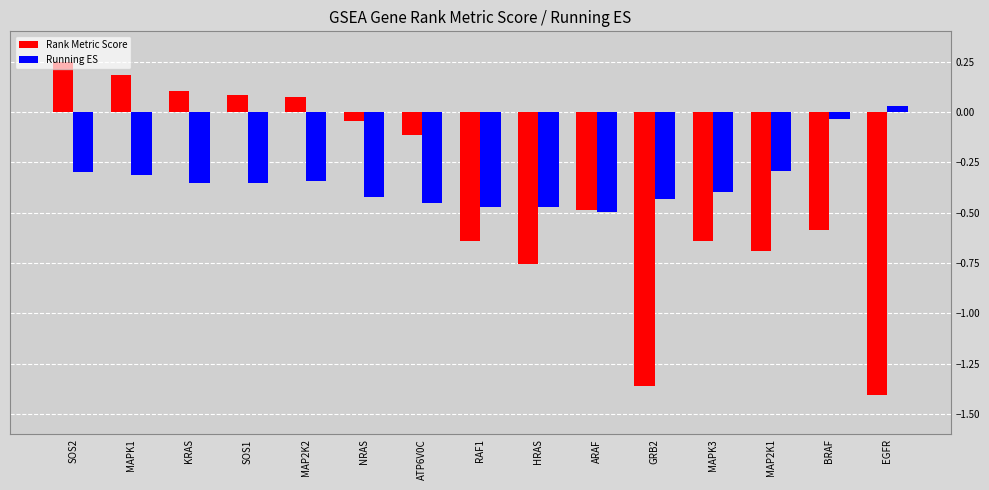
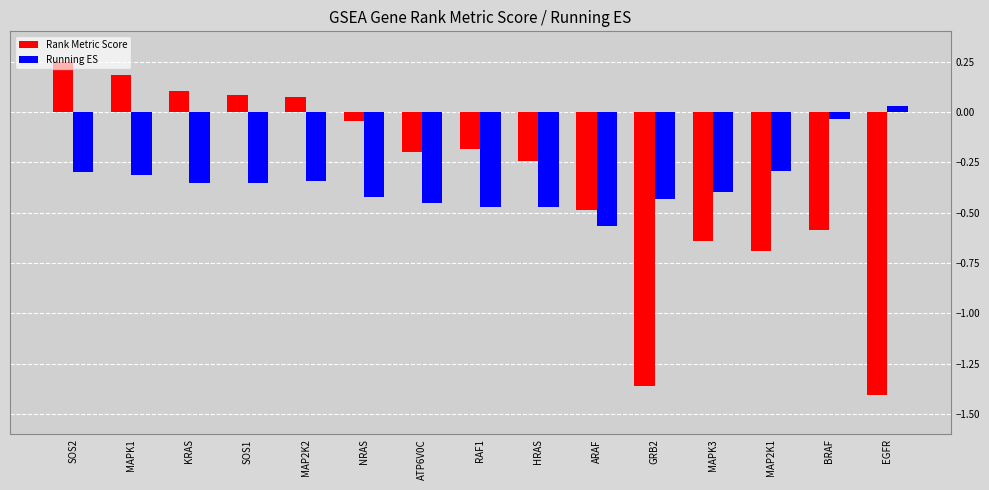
  {
    "Rank Metric Score": {
      "MAPK1": 0.18,
      "KRAS": 0.10,
      "SOS1": 0.08,
      "MAP2K2": 0.07,
      "NRAS": -0.05,
-     "ATP6V0C": -0.12,
-     "RAF1": -0.64,
-     "HRAS": -0.75,
+     "ATP6V0C": -0.20,
+     "RAF1": -0.18,
+     "HRAS": -0.24,
      "ARAF": -0.49,
      "GRB2": -1.36,
      "MAPK3": -0.64,
      "MAP2K1": -0.69,
      "BRAF": -0.59,
      "EGFR": -1.40
    },
    "Running ES": {
      "SOS2": -0.30,
      "MAPK1": -0.31,
      "KRAS": -0.35,
      "SOS1": -0.35,
      "MAP2K2": -0.34,
      "NRAS": -0.42,
      "ATP6V0C": -0.45,
      "RAF1": -0.47,
      "HRAS": -0.47,
-     "ARAF": -0.50,
+     "ARAF": -0.57,
      "GRB2": -0.43,
      "MAPK3": -0.40,
      "MAP2K1": -0.29,
      "BRAF": -0.04,
      "EGFR": 0.03
    }
  }
